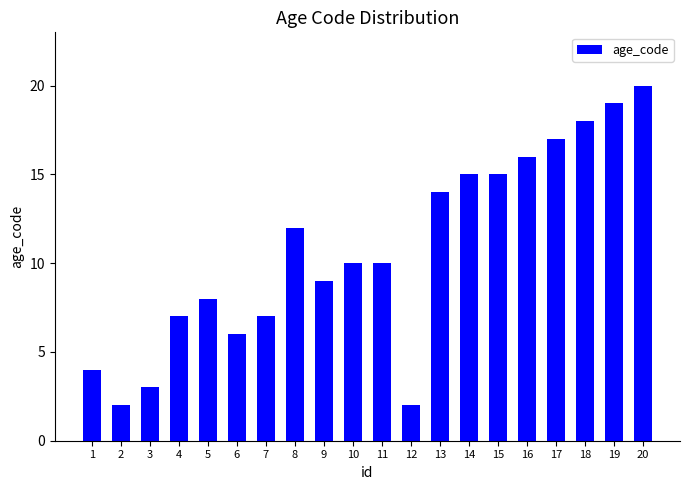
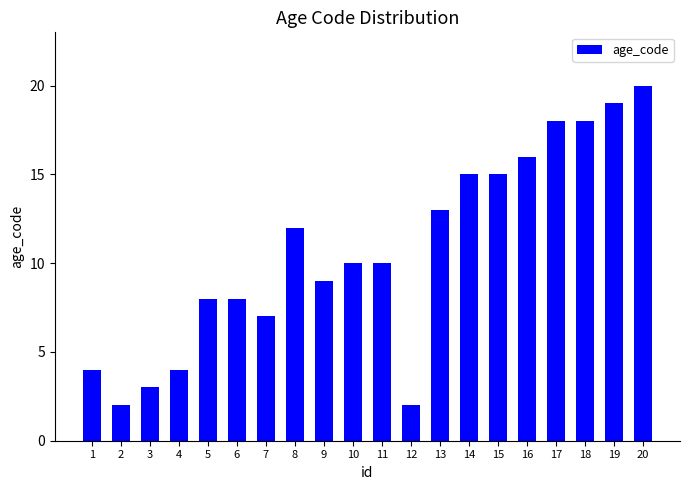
  {
    "1": 4,
    "2": 2,
    "3": 3,
-   "4": 7,
+   "4": 4,
    "5": 8,
-   "6": 6,
+   "6": 8,
    "7": 7,
    "8": 12,
    "9": 9,
    "10": 10,
    "11": 10,
    "12": 2,
-   "13": 14,
+   "13": 13,
    "14": 15,
    "15": 15,
    "16": 16,
-   "17": 17,
+   "17": 18,
    "18": 18,
    "19": 19,
    "20": 20
  }
